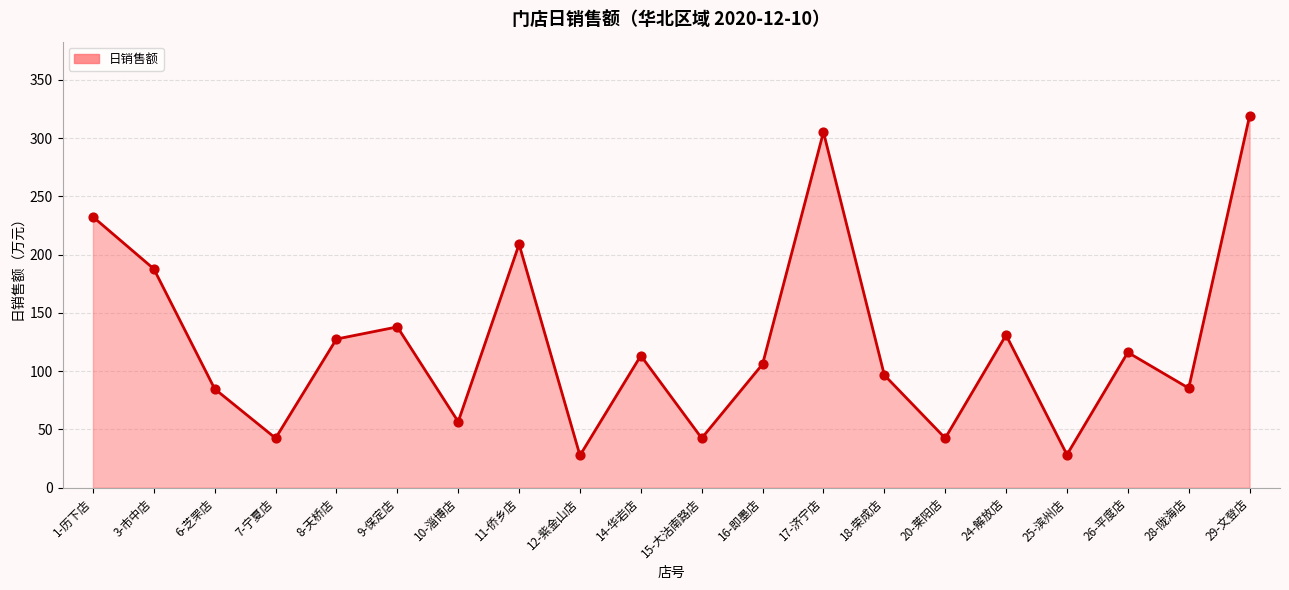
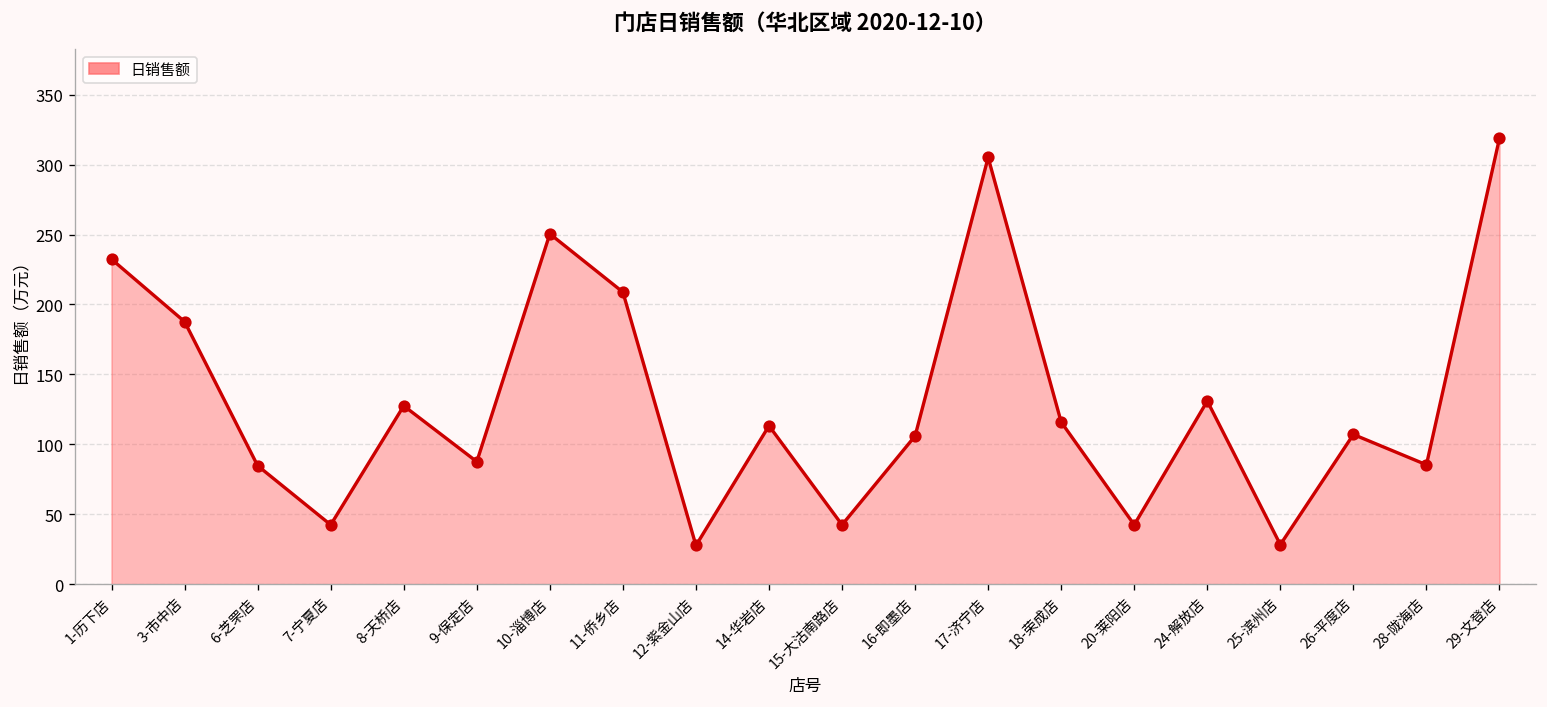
  {
    "1-历下店": 232,
    "3-市中店": 188,
    "6-芝罘店": 85,
    "7-宁夏店": 42,
    "8-天桥店": 128,
-   "9-保定店": 138,
-   "10-淄博店": 57,
+   "9-保定店": 88,
+   "10-淄博店": 250,
    "11-侨乡店": 209,
    "12-紫金山店": 28,
    "14-华岩店": 113,
    "15-大沽南路店": 42,
    "16-即墨店": 106,
    "17-济宁店": 305,
-   "18-荣成店": 97,
+   "18-荣成店": 116,
    "20-莱阳店": 42,
    "24-解放店": 131,
    "25-滨州店": 28,
-   "26-平度店": 116,
+   "26-平度店": 107,
    "28-陇海店": 85,
    "29-文登店": 319
  }
